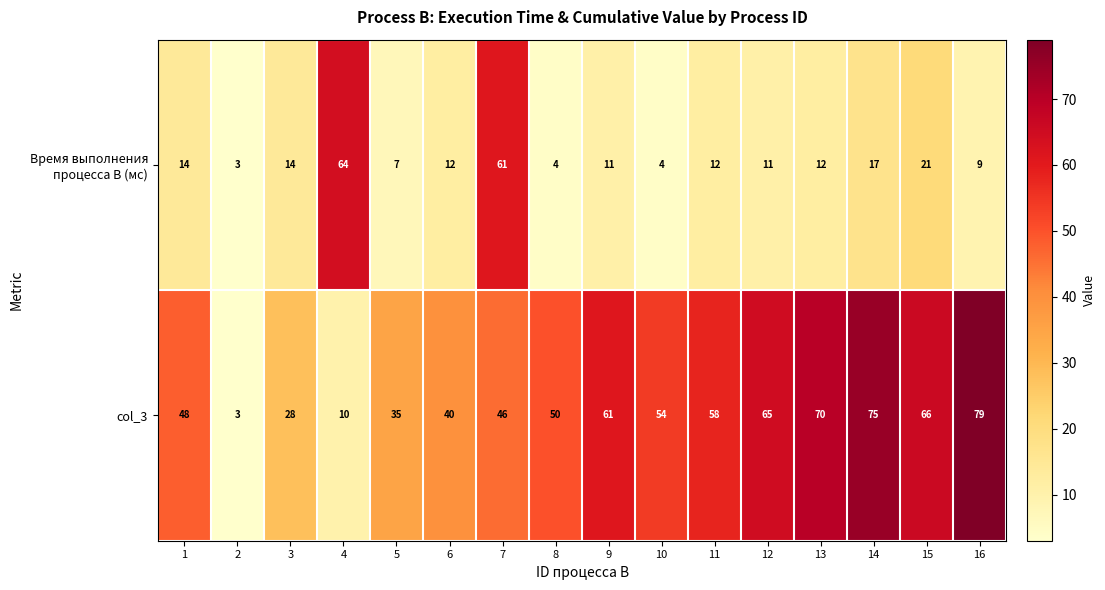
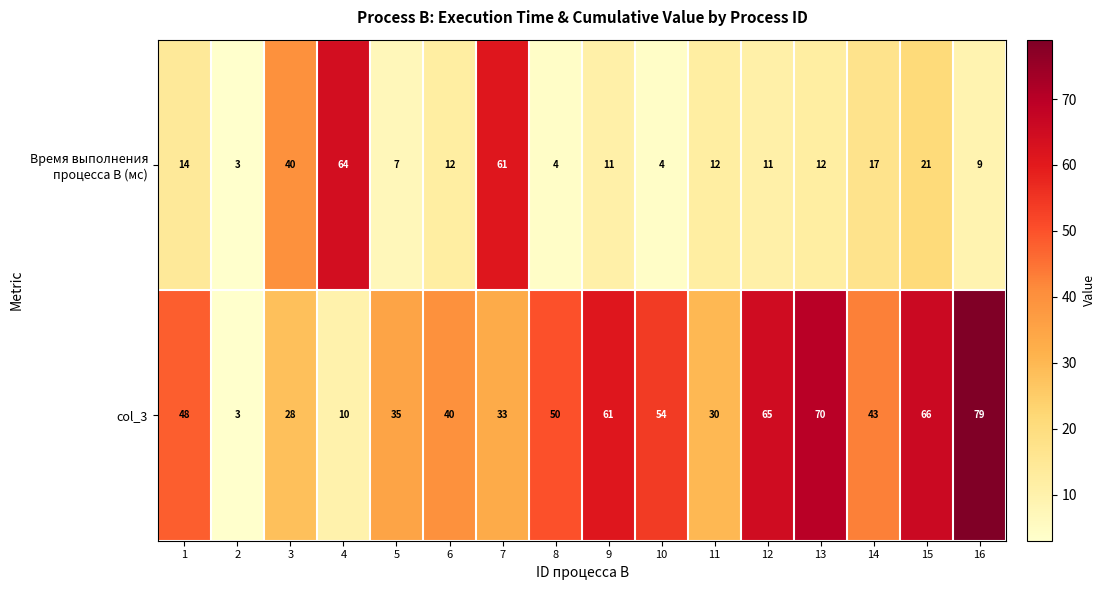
  {
    "Время выполнения процесса B (мс)": {
      "1": 14,
      "2": 3,
-     "3": 14,
+     "3": 40,
      "4": 64,
      "5": 7,
      "6": 12,
      "7": 61,
      "8": 4,
      "9": 11,
      "10": 4,
      "11": 12,
      "12": 11,
      "13": 12,
      "14": 17,
      "15": 21,
      "16": 9
    },
    "col_3": {
      "1": 48,
      "2": 3,
      "3": 28,
      "4": 10,
      "5": 35,
      "6": 40,
-     "7": 46,
+     "7": 33,
      "8": 50,
      "9": 61,
      "10": 54,
-     "11": 58,
+     "11": 30,
      "12": 65,
      "13": 70,
-     "14": 75,
+     "14": 43,
      "15": 66,
      "16": 79
    }
  }
